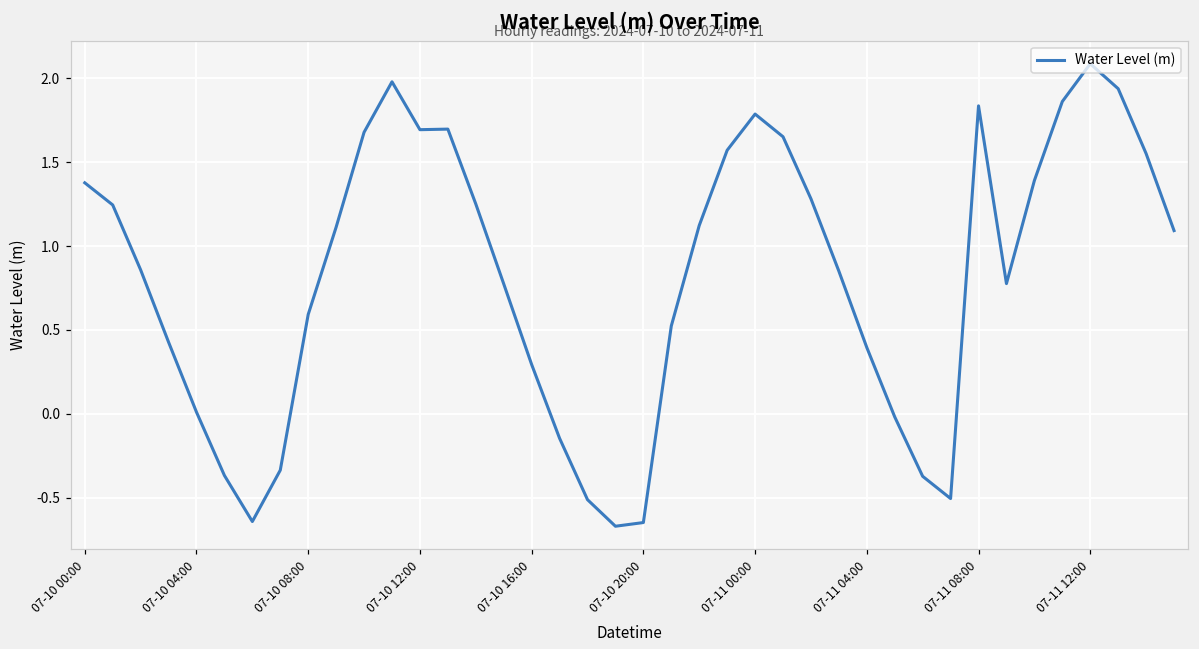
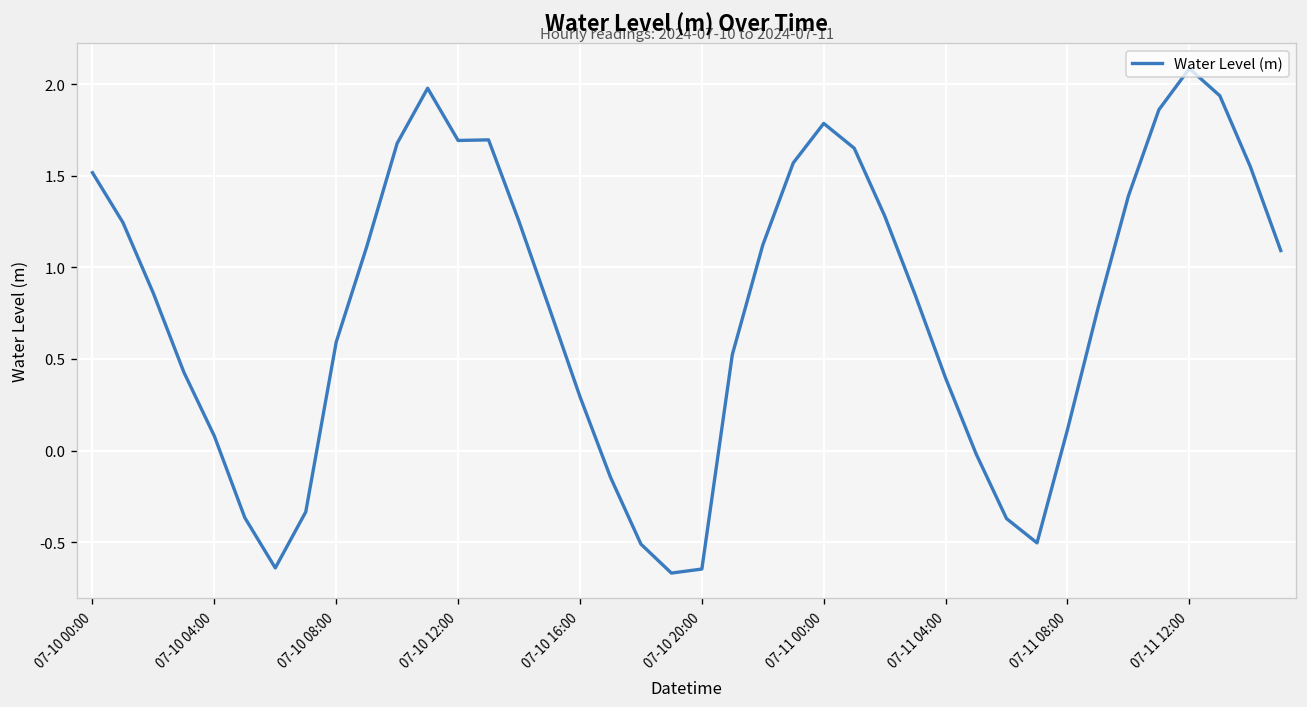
  {
-   "07-10 00:00": 1.38,
-   "07-10 04:00": 0.01,
+   "07-10 00:00": 1.52,
+   "07-10 04:00": 0.08,
    "07-10 08:00": 0.59,
    "07-10 12:00": 1.69,
    "07-10 16:00": 0.29,
    "07-10 20:00": -0.65,
    "07-11 00:00": 1.79,
    "07-11 04:00": 0.40,
-   "07-11 08:00": 1.83
+   "07-11 08:00": 0.11
  }
